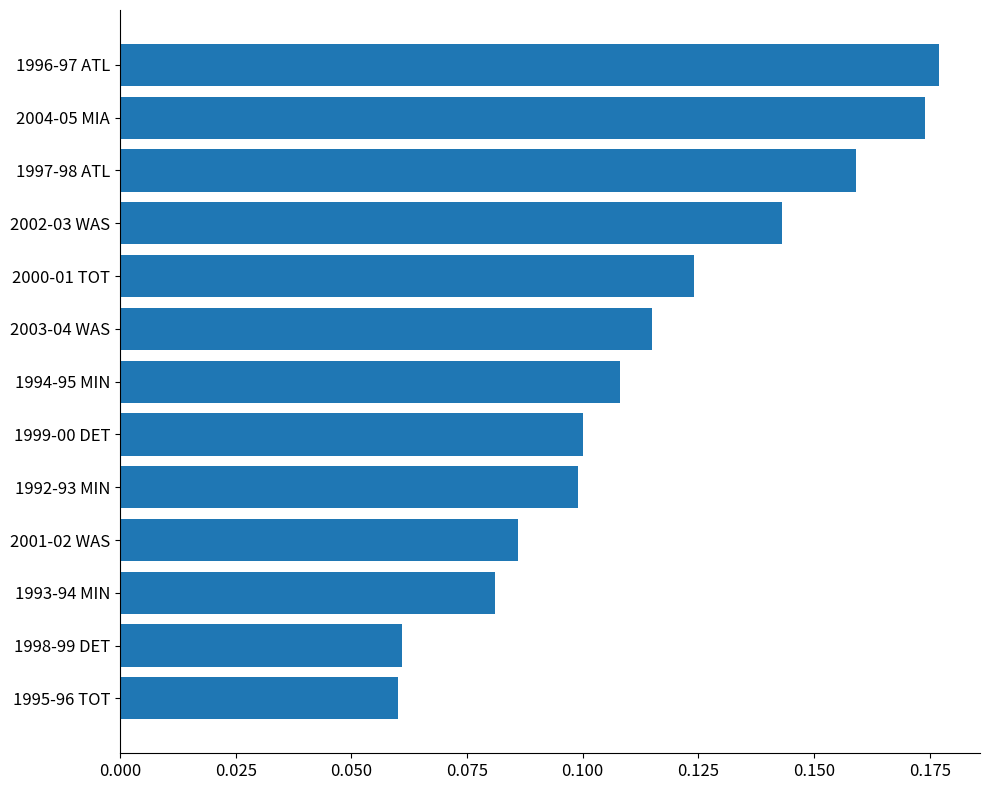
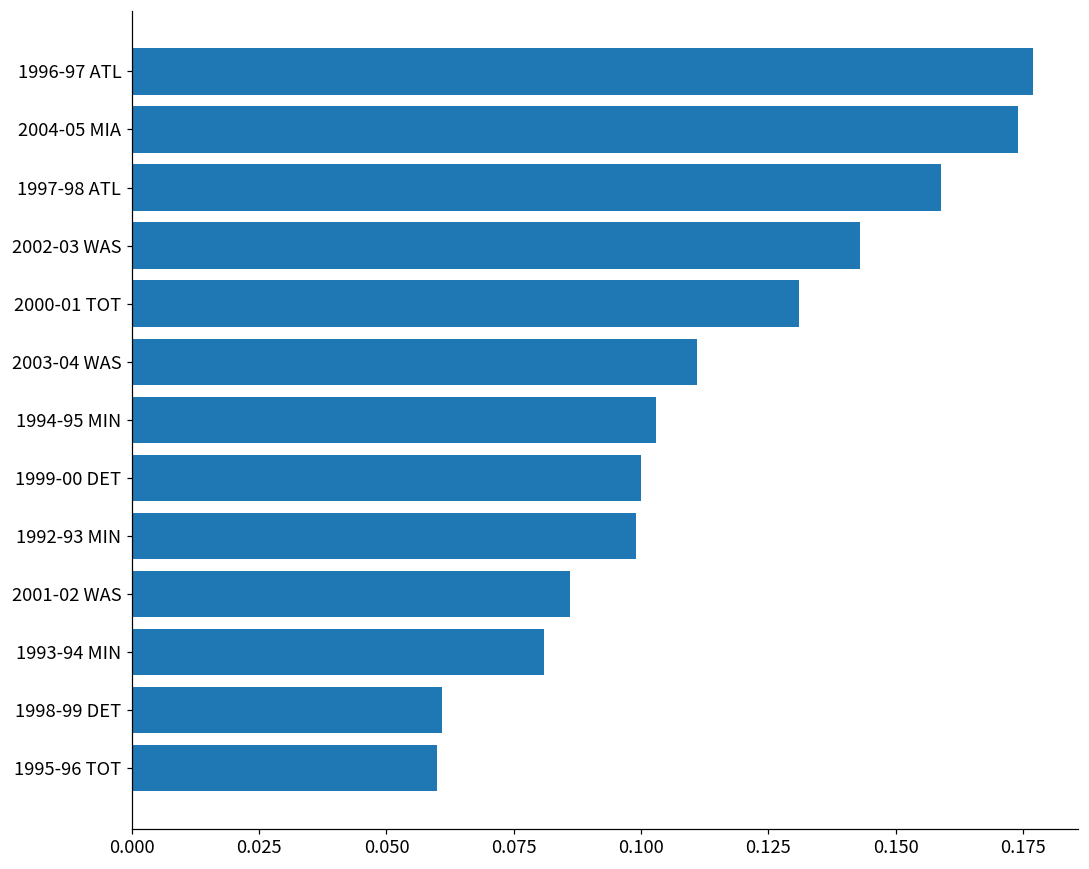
  {
    "1996-97 ATL": 0.177,
    "2004-05 MIA": 0.174,
    "1997-98 ATL": 0.159,
    "2002-03 WAS": 0.143,
-   "2000-01 TOT": 0.124,
-   "2003-04 WAS": 0.115,
-   "1994-95 MIN": 0.108,
+   "2000-01 TOT": 0.131,
+   "2003-04 WAS": 0.111,
+   "1994-95 MIN": 0.103,
    "1999-00 DET": 0.100,
    "1992-93 MIN": 0.099,
    "2001-02 WAS": 0.086,
    "1993-94 MIN": 0.081,
    "1998-99 DET": 0.061,
    "1995-96 TOT": 0.060
  }
